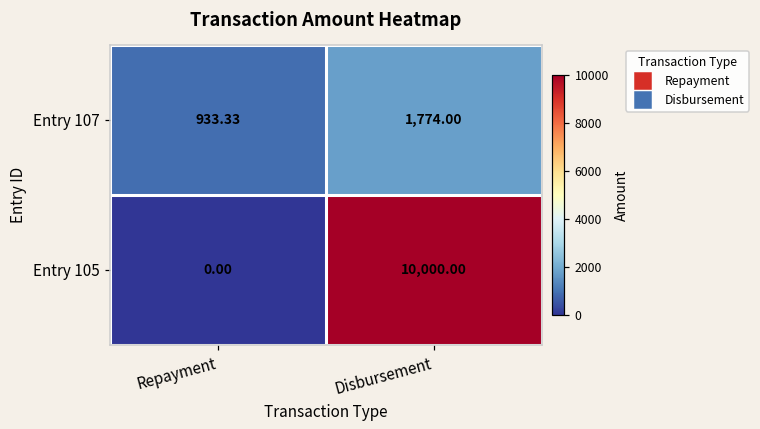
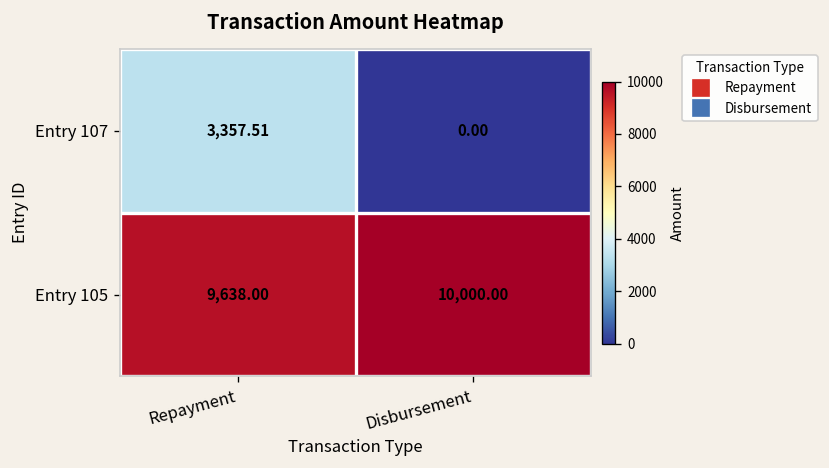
  {
    "Entry 107": {
-     "Repayment": "933.33",
-     "Disbursement": "1,774.00"
+     "Repayment": "3,357.51",
+     "Disbursement": "0.00"
    },
    "Entry 105": {
-     "Repayment": "0.00",
+     "Repayment": "9,638.00",
      "Disbursement": "10,000.00"
    }
  }
